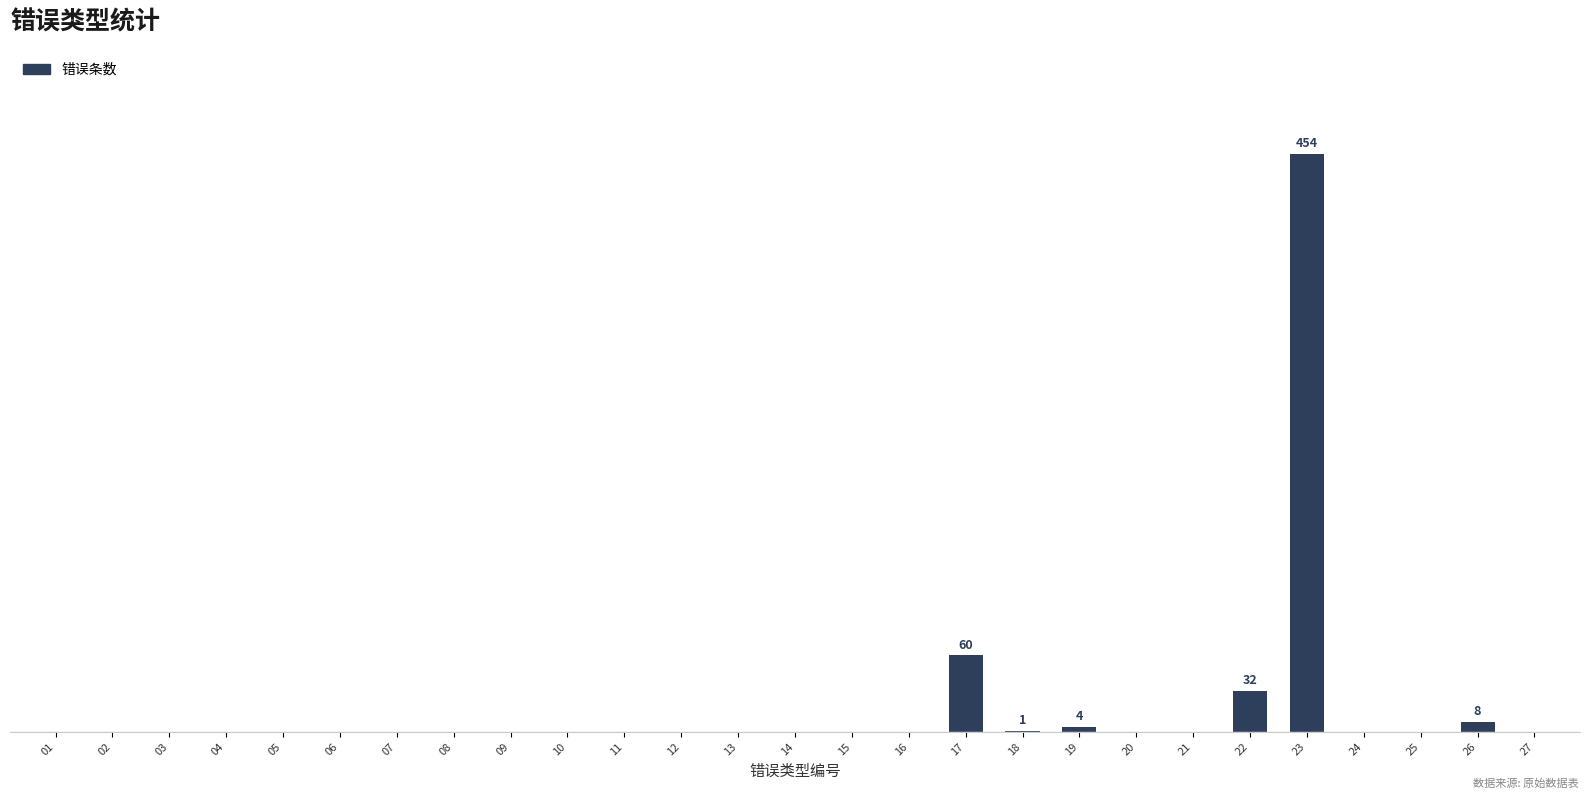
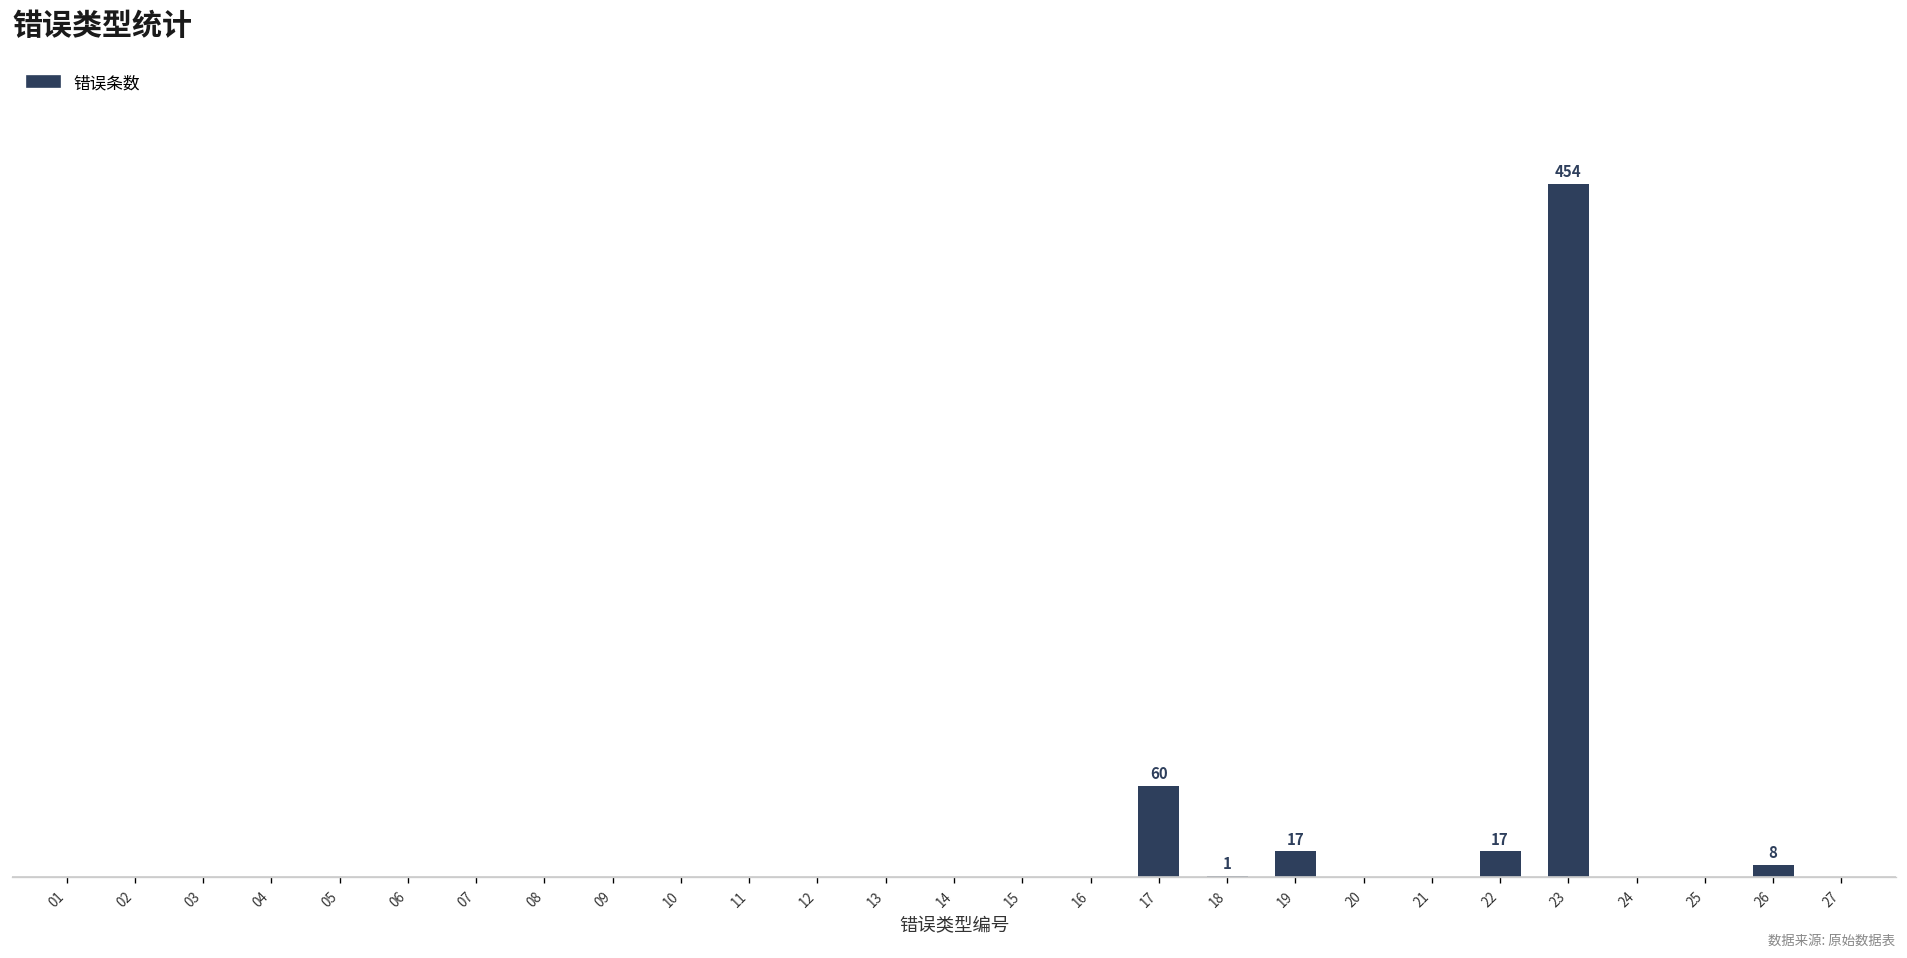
  {
    "17": 60,
    "18": 1,
-   "19": 4,
-   "22": 32,
+   "19": 17,
+   "22": 17,
    "23": 454,
    "26": 8
  }
